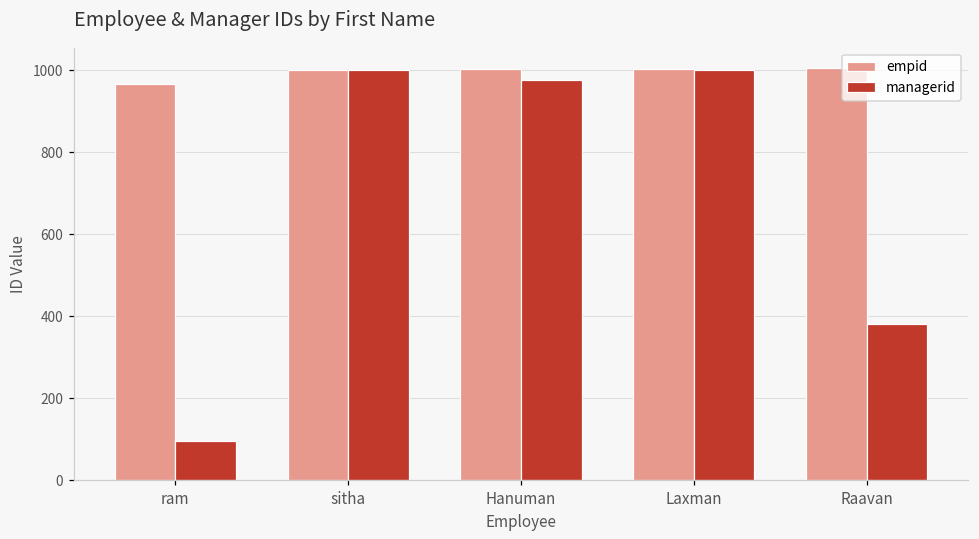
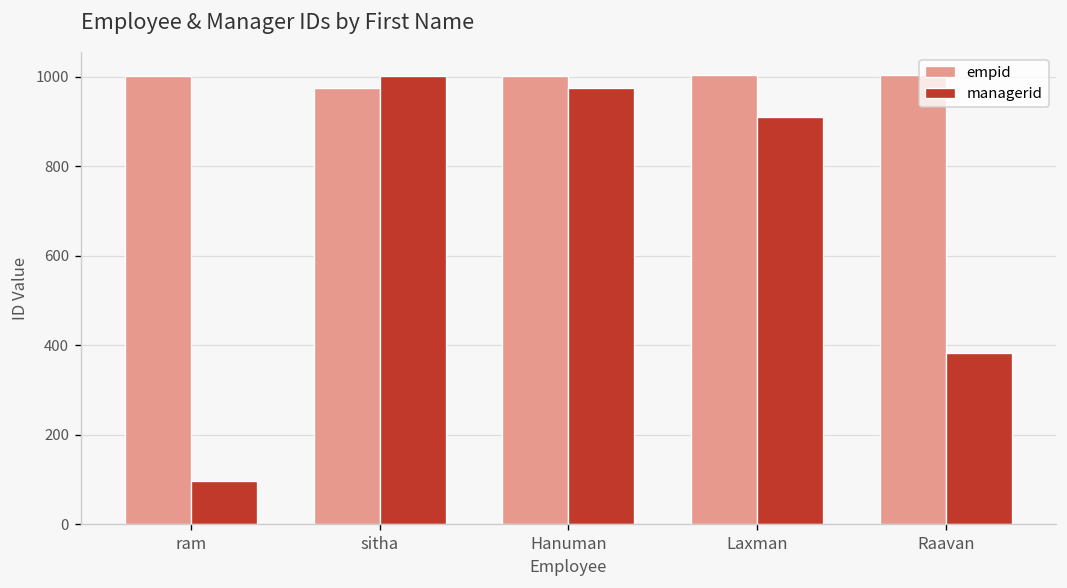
  {
    "empid": {
-     "ram": 970,
-     "sitha": 1000,
+     "ram": 1000,
+     "sitha": 970,
      "Hanuman": 1000,
      "Laxman": 1000,
      "Raavan": 1010
    },
    "managerid": {
      "ram": 100,
      "sitha": 1000,
      "Hanuman": 980,
-     "Laxman": 1000,
+     "Laxman": 910,
      "Raavan": 380
    }
  }
